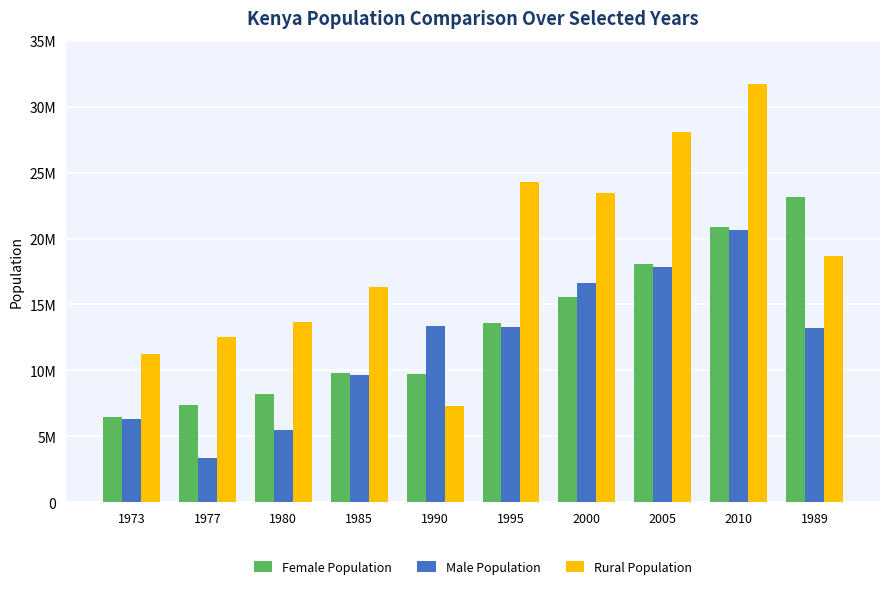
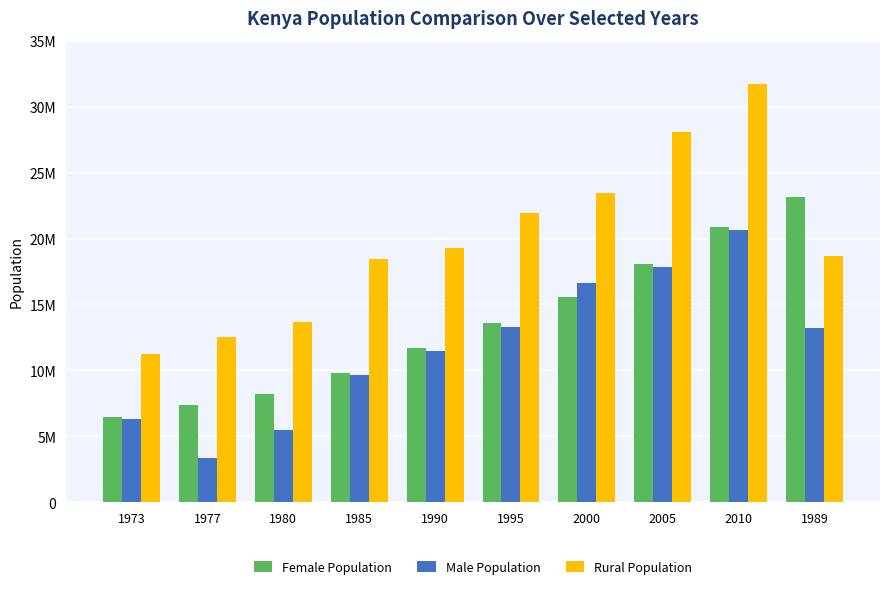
  {
    "Female Population": {
      "1973": 6500000,
      "1977": 7400000,
      "1980": 8200000,
      "1985": 9800000,
-     "1990": 9700000,
+     "1990": 11700000,
      "1995": 13600000,
      "2000": 15600000,
      "2005": 18000000,
      "2010": 20900000,
      "1989": 23200000
    },
    "Male Population": {
      "1973": 6300000,
      "1977": 3300000,
      "1980": 5500000,
      "1985": 9600000,
-     "1990": 13400000,
+     "1990": 11500000,
      "1995": 13300000,
      "2000": 16700000,
      "2005": 17800000,
      "2010": 20600000,
      "1989": 13200000
    },
    "Rural Population": {
      "1973": 11300000,
      "1977": 12500000,
      "1980": 13700000,
-     "1985": 16300000,
-     "1990": 7300000,
-     "1995": 24300000,
+     "1985": 18400000,
+     "1990": 19300000,
+     "1995": 22000000,
      "2000": 23400000,
      "2005": 28100000,
      "2010": 31700000,
      "1989": 18700000
    }
  }
